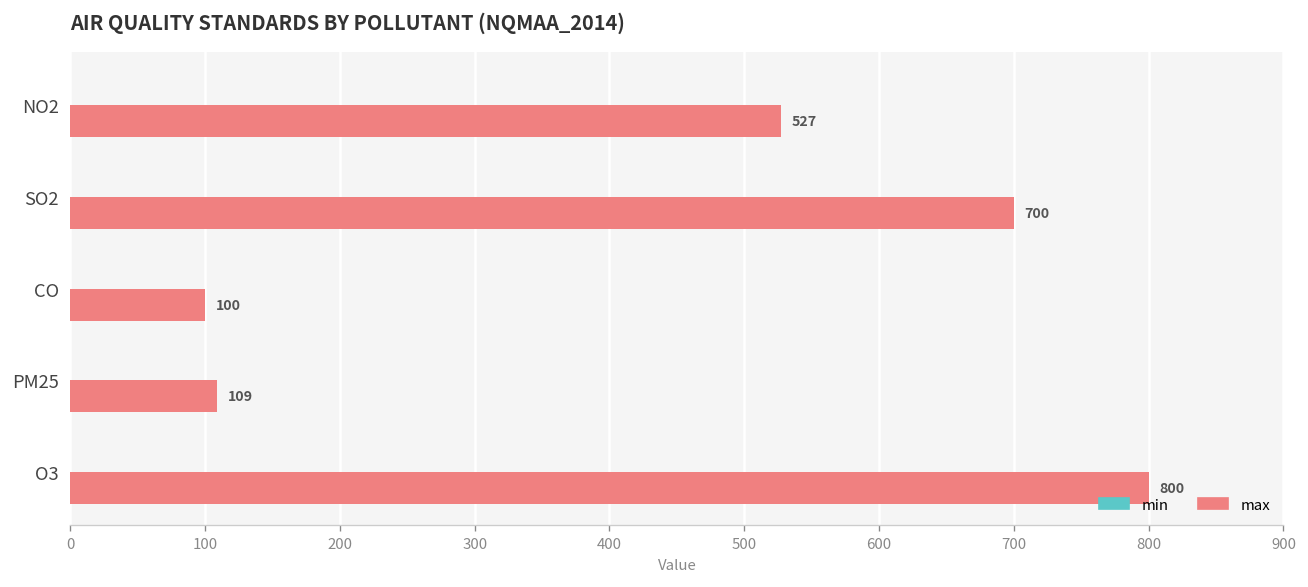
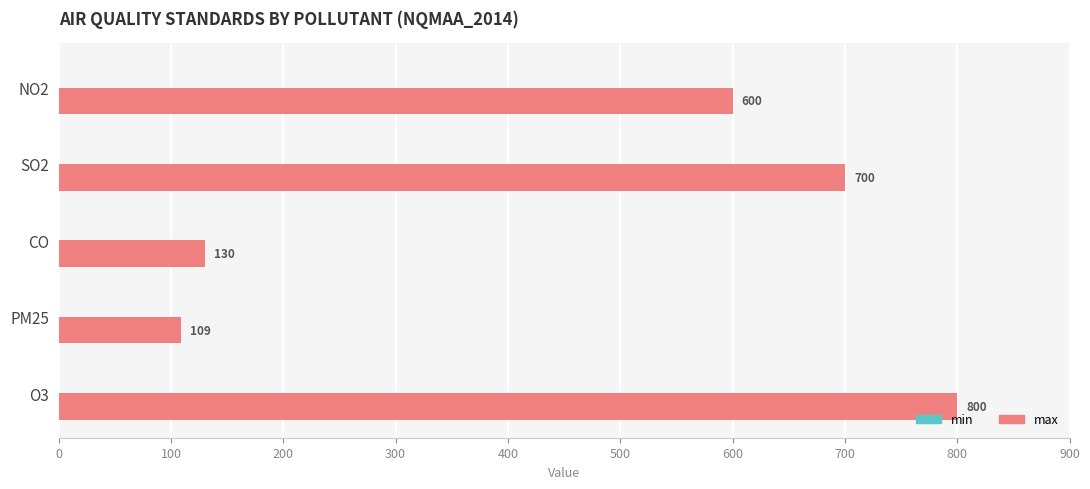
  {
    "max": {
-     "NO2": 527,
+     "NO2": 600,
      "SO2": 700,
-     "CO": 100,
+     "CO": 130,
      "PM25": 109,
      "O3": 800
    },
    "min": {
      "NO2": 0,
      "SO2": 0,
      "CO": 0,
      "PM25": 0,
      "O3": 0
    }
  }
